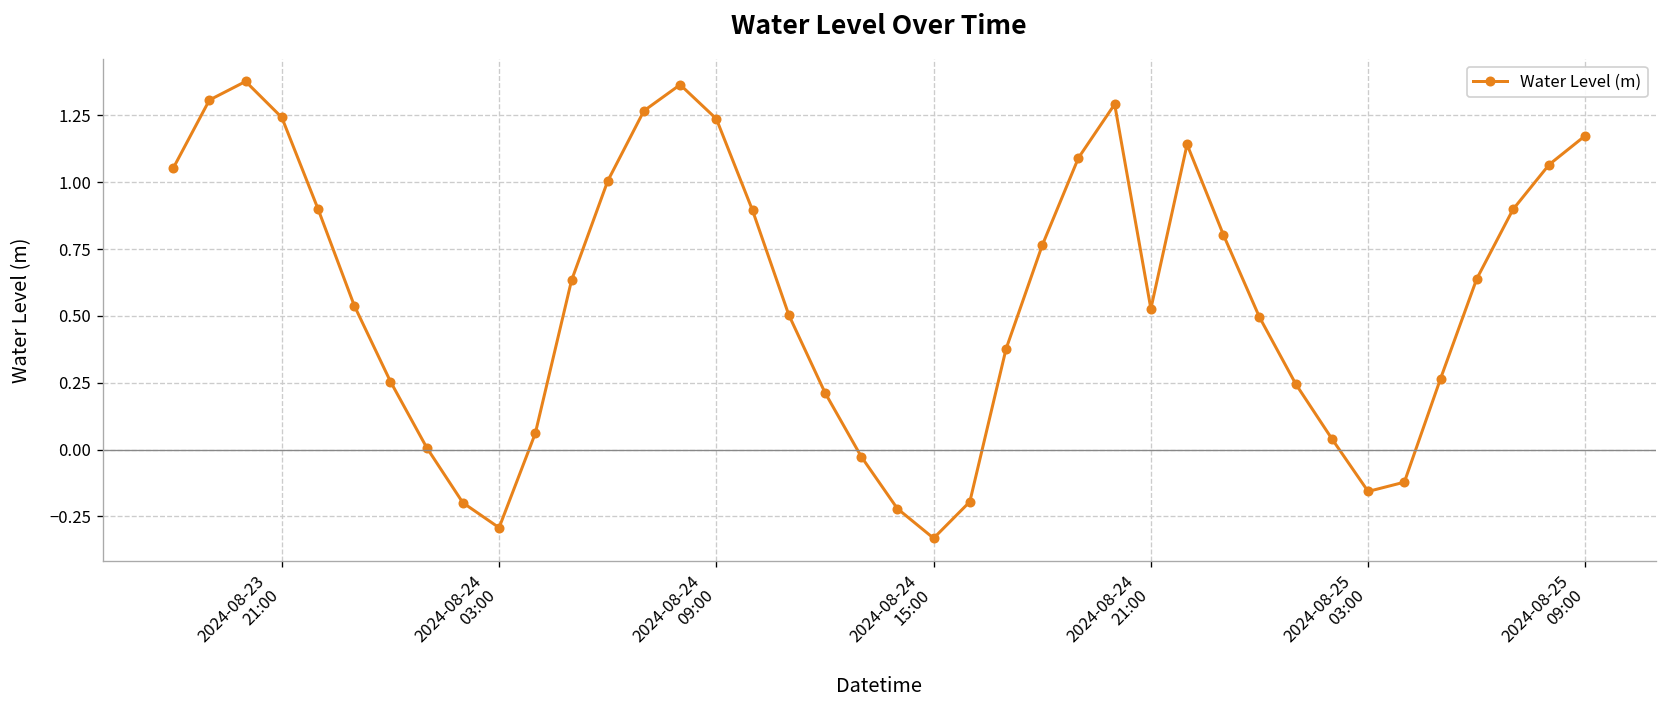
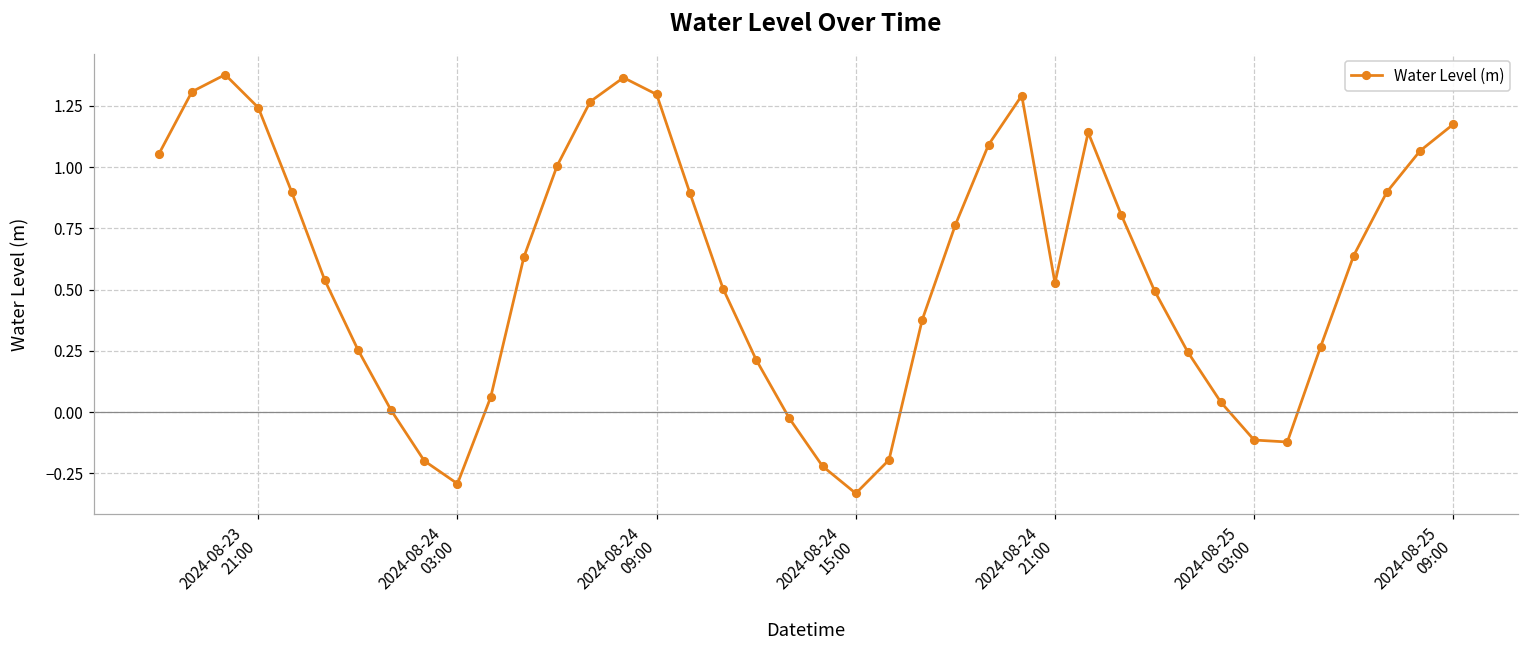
  {
    "2024-08-23 21:00": 1.24,
    "2024-08-24 03:00": -0.29,
-   "2024-08-24 09:00": 1.24,
+   "2024-08-24 09:00": 1.30,
    "2024-08-24 15:00": -0.33,
    "2024-08-24 21:00": 0.53,
-   "2024-08-25 03:00": -0.16,
+   "2024-08-25 03:00": -0.11,
    "2024-08-25 09:00": 1.17
  }
